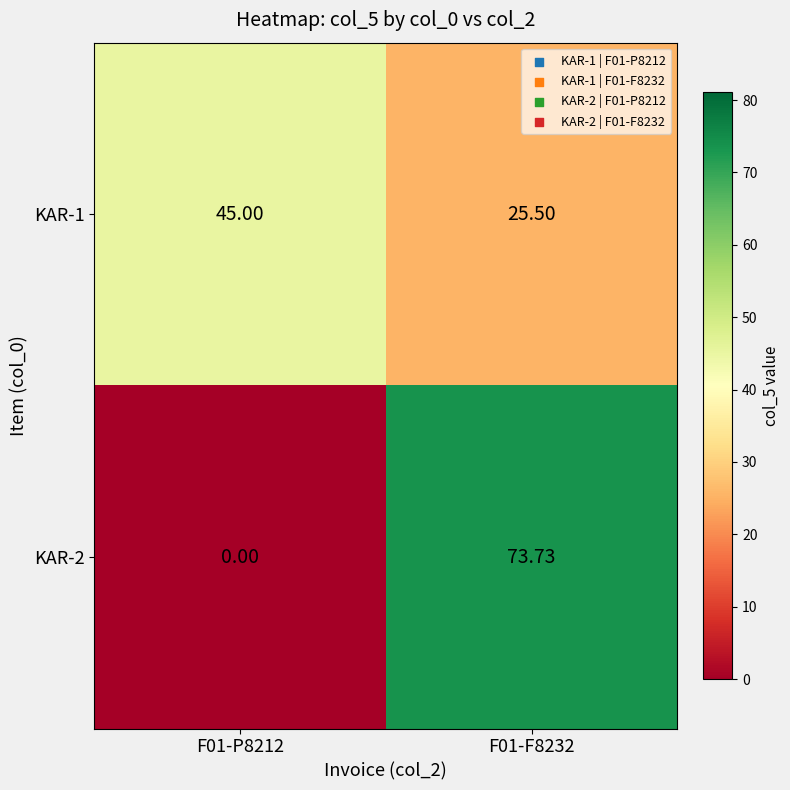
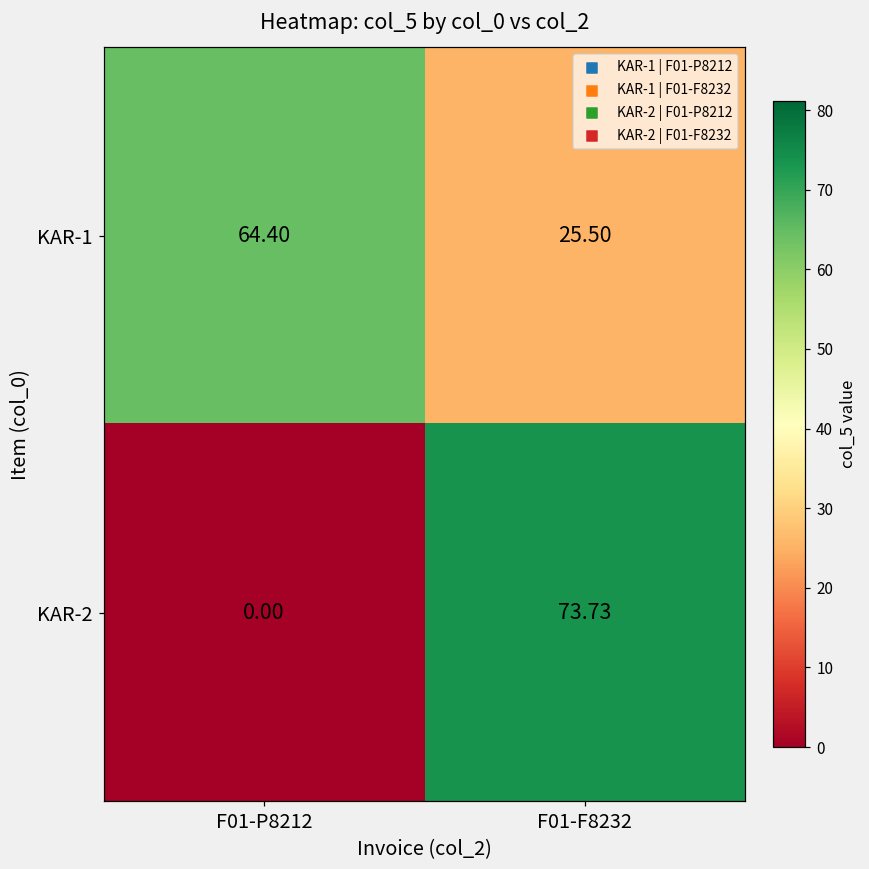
  {
    "KAR-1": {
-     "F01-P8212": 45.00,
+     "F01-P8212": 64.40,
      "F01-F8232": 25.50
    },
    "KAR-2": {
      "F01-P8212": 0.00,
      "F01-F8232": 73.73
    }
  }
